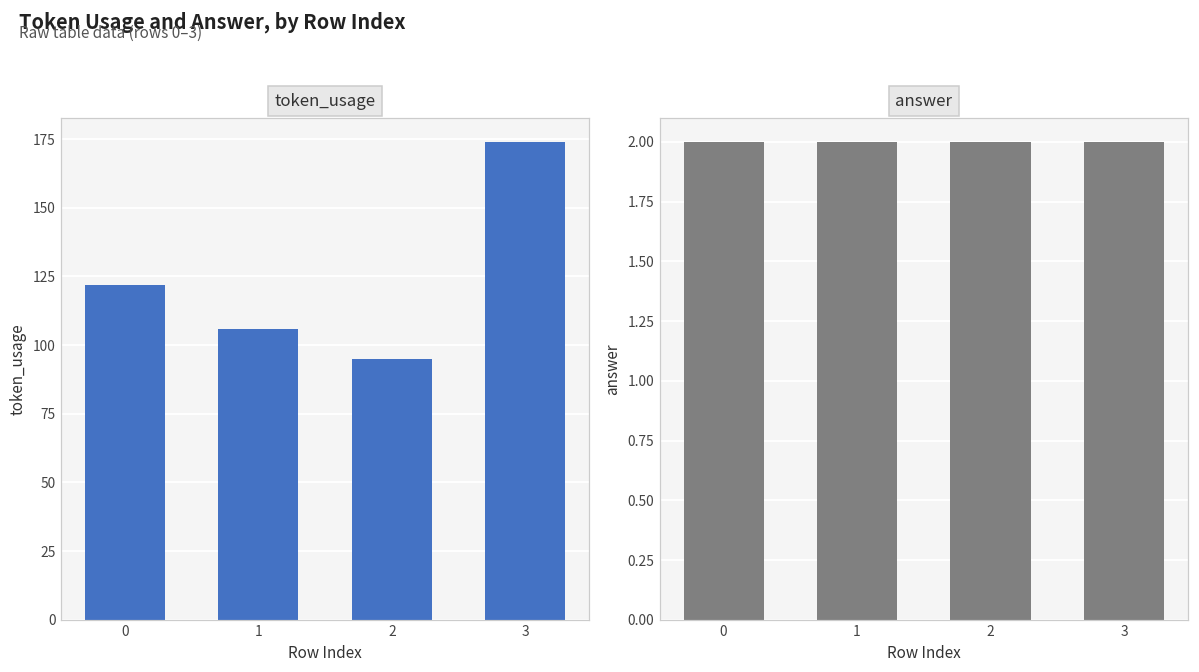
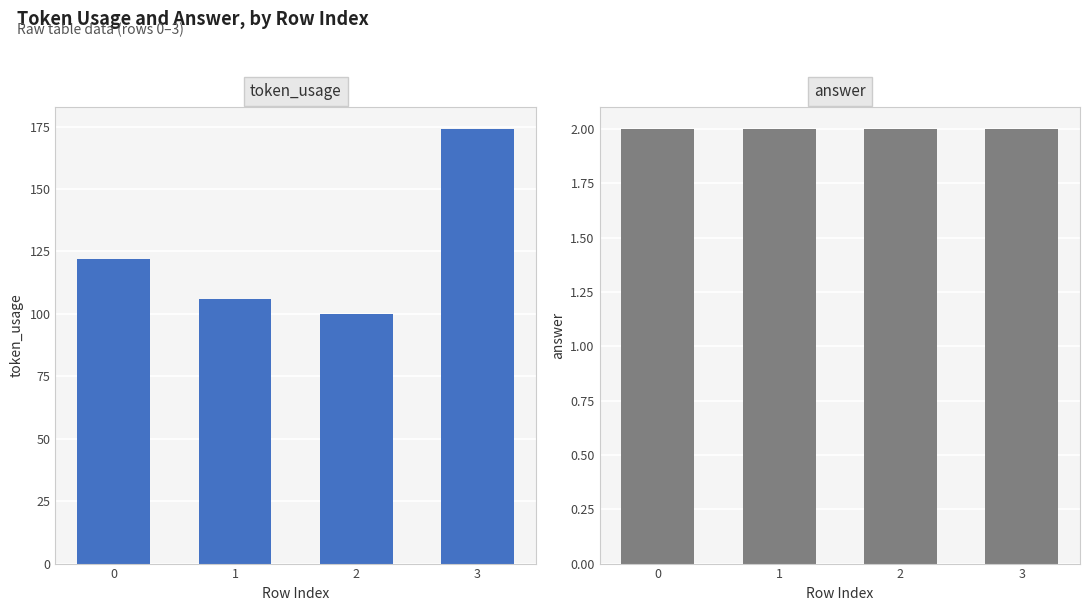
  {
    "token_usage": {
      "0": 122,
      "1": 106,
-     "2": 95,
+     "2": 100,
      "3": 174
    },
    "answer": {
      "0": 2.00,
      "1": 2.00,
      "2": 2.00,
      "3": 2.00
    }
  }
